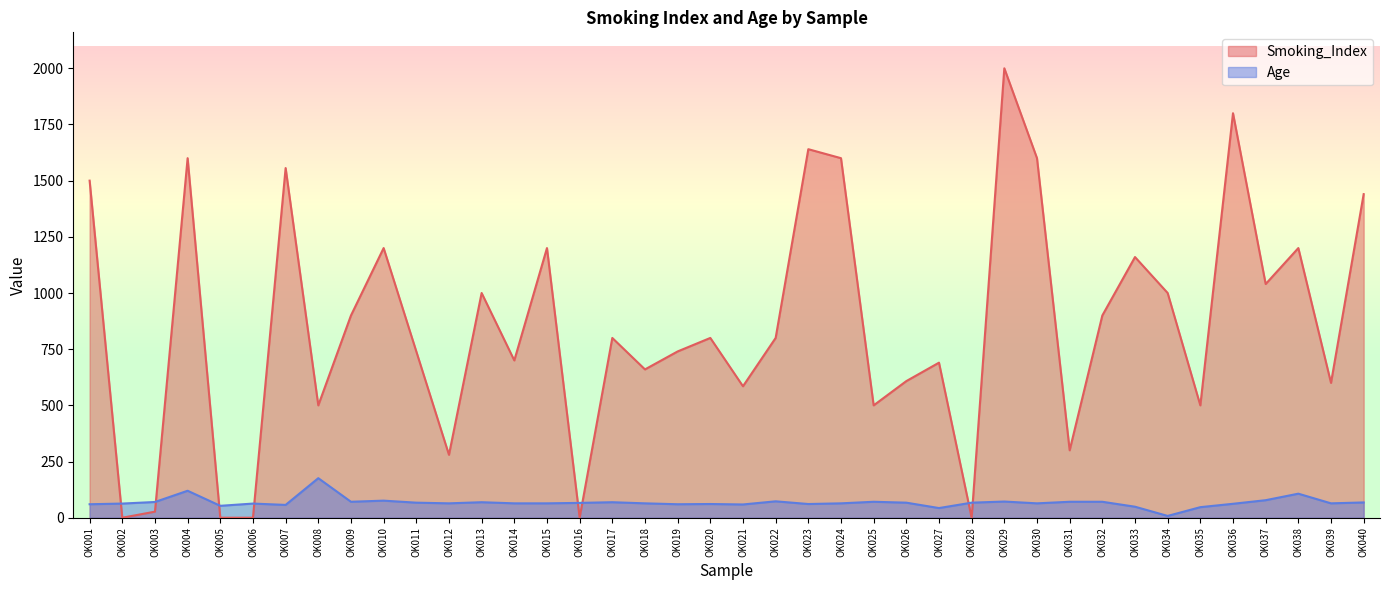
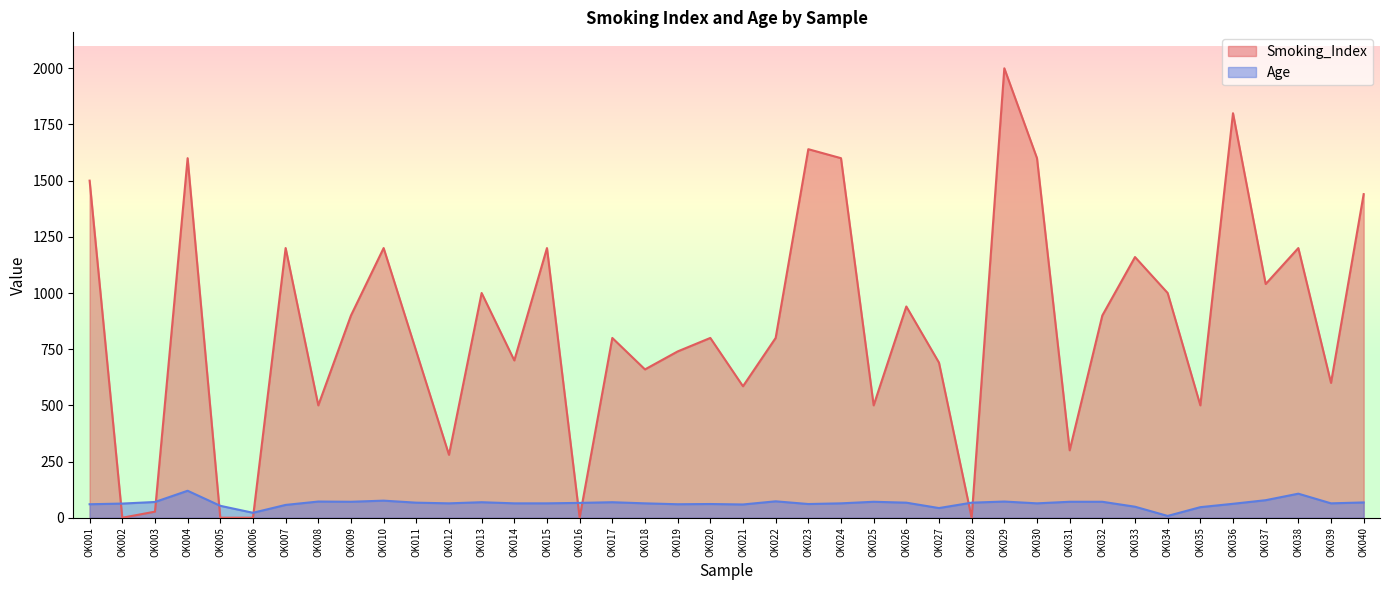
  {
    "Smoking_Index": {
      "OK001": 1500,
      "OK002": 0,
      "OK003": 30,
      "OK004": 1600,
      "OK005": 0,
      "OK006": 0,
-     "OK007": 1560,
+     "OK007": 1200,
      "OK008": 500,
      "OK009": 900,
      "OK010": 1200,
      "OK011": 740,
      "OK012": 280,
      "OK013": 1000,
      "OK014": 700,
      "OK015": 1200,
      "OK016": 0,
      "OK017": 800,
      "OK018": 660,
      "OK019": 740,
      "OK020": 800,
      "OK021": 590,
      "OK022": 800,
      "OK023": 1640,
      "OK024": 1600,
      "OK025": 500,
-     "OK026": 610,
+     "OK026": 940,
      "OK027": 690,
      "OK028": 0,
      "OK029": 2000,
      "OK030": 1600,
      "OK031": 300,
      "OK032": 900,
      "OK033": 1160,
      "OK034": 1000,
      "OK035": 500,
      "OK036": 1800,
      "OK037": 1040,
      "OK038": 1200,
      "OK039": 600,
      "OK040": 1440
    },
    "Age": {
      "OK001": 60,
      "OK002": 60,
      "OK003": 70,
      "OK004": 120,
      "OK005": 50,
-     "OK006": 60,
+     "OK006": 20,
      "OK007": 60,
-     "OK008": 180,
+     "OK008": 70,
      "OK009": 70,
      "OK010": 80,
      "OK011": 70,
      "OK012": 60,
      "OK013": 70,
      "OK014": 60,
      "OK015": 60,
      "OK016": 70,
      "OK017": 70,
      "OK018": 60,
      "OK019": 60,
      "OK020": 60,
      "OK021": 60,
      "OK022": 70,
      "OK023": 60,
      "OK024": 60,
      "OK025": 70,
      "OK026": 70,
      "OK027": 40,
      "OK028": 70,
      "OK029": 70,
      "OK030": 60,
      "OK031": 70,
      "OK032": 70,
      "OK033": 50,
      "OK034": 10,
      "OK035": 50,
      "OK036": 60,
      "OK037": 80,
      "OK038": 110,
      "OK039": 60,
      "OK040": 70
    }
  }
